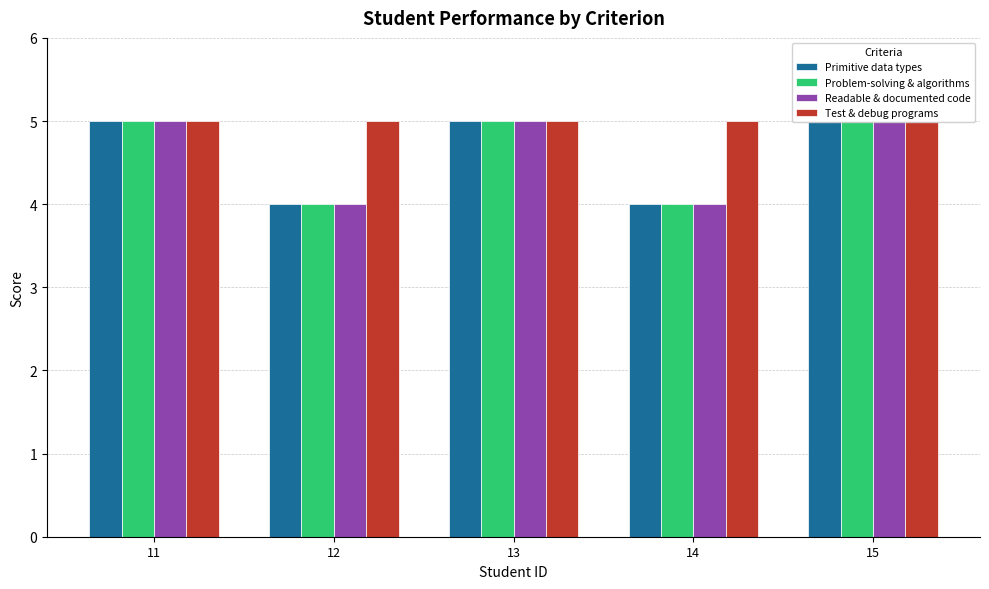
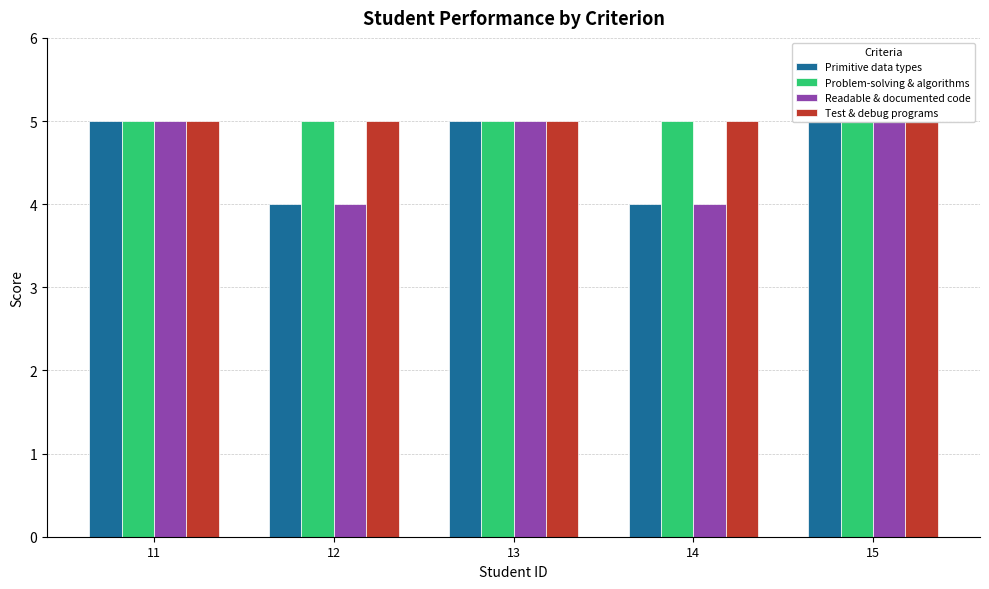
  {
    "Primitive data types": {
      "11": 5,
      "12": 4,
      "13": 5,
      "14": 4
    },
    "Problem-solving & algorithms": {
      "11": 5,
-     "12": 4,
+     "12": 5,
      "13": 5,
-     "14": 4
+     "14": 5
    },
    "Readable & documented code": {
      "11": 5,
      "12": 4,
      "13": 5,
      "14": 4
    },
    "Test & debug programs": {
      "11": 5,
      "12": 5,
      "13": 5,
      "14": 5
    }
  }
